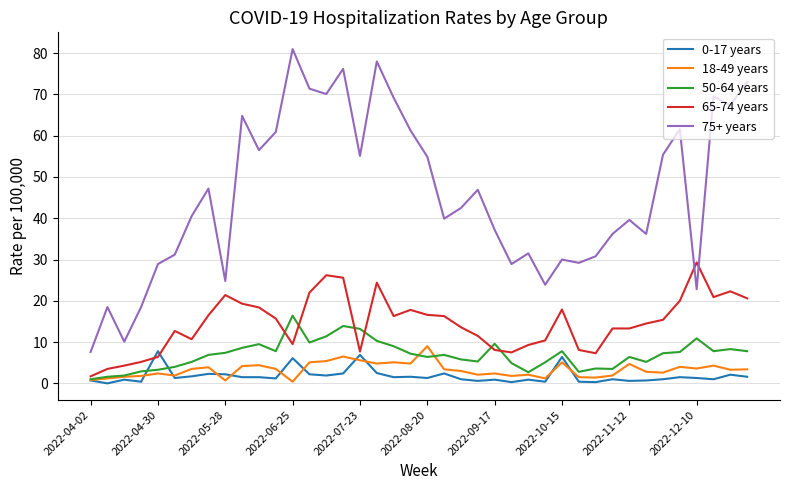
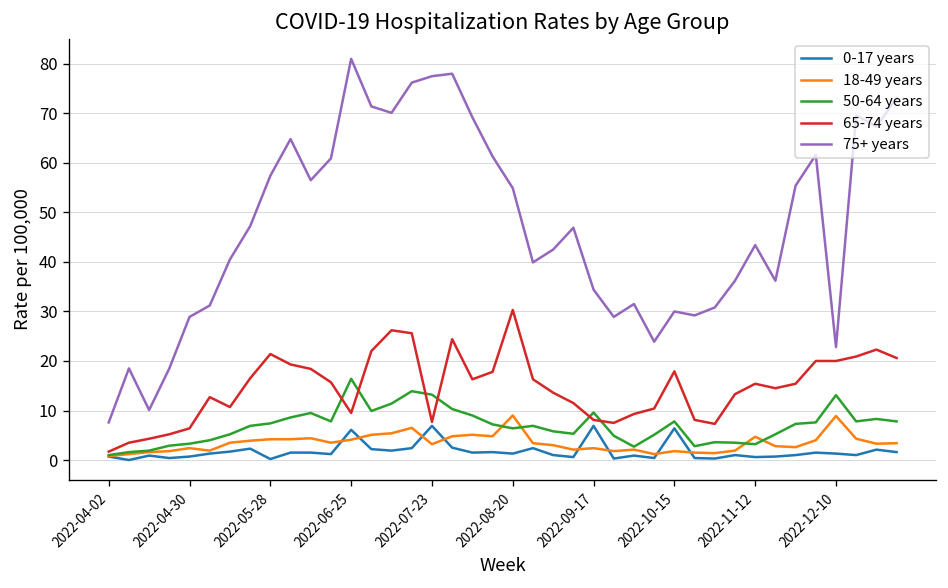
  {
    "0-17 years": {
-     "2022-04-30": 8,
-     "2022-05-28": 2,
+     "2022-04-30": 1,
+     "2022-05-28": 0,
      "2022-06-25": 6,
      "2022-07-23": 7,
      "2022-08-20": 1,
-     "2022-09-17": 1,
+     "2022-09-17": 7,
      "2022-10-15": 6,
      "2022-11-12": 1,
      "2022-12-10": 1
    },
    "18-49 years": {
      "2022-04-30": 2,
-     "2022-05-28": 1,
-     "2022-06-25": 0,
-     "2022-07-23": 6,
+     "2022-05-28": 4,
+     "2022-06-25": 4,
+     "2022-07-23": 3,
      "2022-08-20": 9,
      "2022-09-17": 2,
-     "2022-10-15": 5,
+     "2022-10-15": 2,
      "2022-11-12": 5,
-     "2022-12-10": 4
+     "2022-12-10": 9
    },
    "50-64 years": {
      "2022-04-30": 3,
      "2022-05-28": 7,
      "2022-06-25": 16,
      "2022-07-23": 13,
      "2022-08-20": 6,
      "2022-09-17": 10,
      "2022-10-15": 8,
-     "2022-11-12": 6,
-     "2022-12-10": 11
+     "2022-11-12": 3,
+     "2022-12-10": 13
    },
    "65-74 years": {
      "2022-04-02": 2,
      "2022-04-30": 6,
      "2022-05-28": 21,
      "2022-06-25": 10,
      "2022-07-23": 8,
-     "2022-08-20": 17,
+     "2022-08-20": 30,
      "2022-09-17": 8,
      "2022-10-15": 18,
-     "2022-11-12": 13,
-     "2022-12-10": 29
+     "2022-11-12": 15,
+     "2022-12-10": 20
    },
    "75+ years": {
      "2022-04-02": 8,
      "2022-04-30": 29,
-     "2022-05-28": 25,
+     "2022-05-28": 57,
      "2022-06-25": 81,
-     "2022-07-23": 55,
+     "2022-07-23": 78,
      "2022-08-20": 55,
-     "2022-09-17": 37,
+     "2022-09-17": 34,
      "2022-10-15": 30,
-     "2022-11-12": 40,
+     "2022-11-12": 43,
      "2022-12-10": 23
    }
  }
